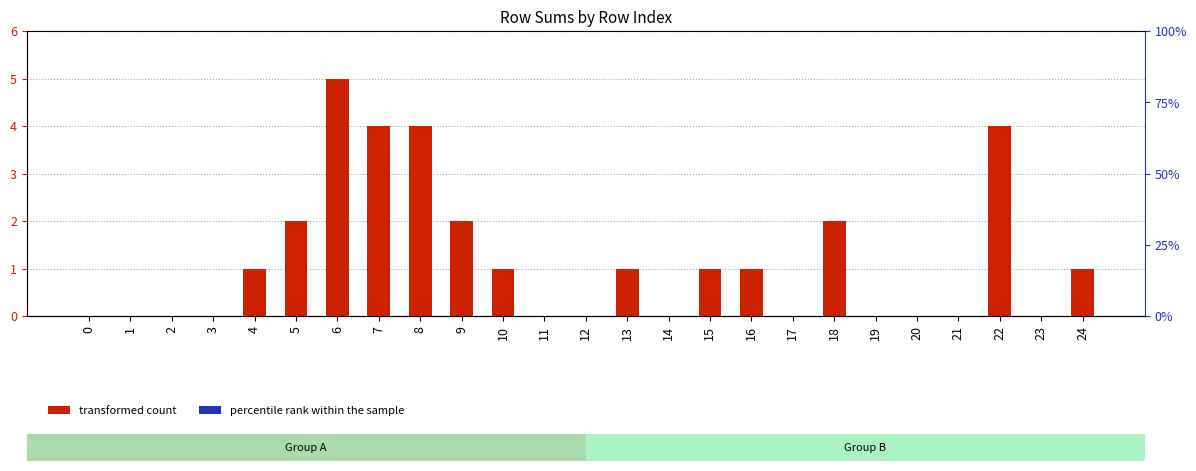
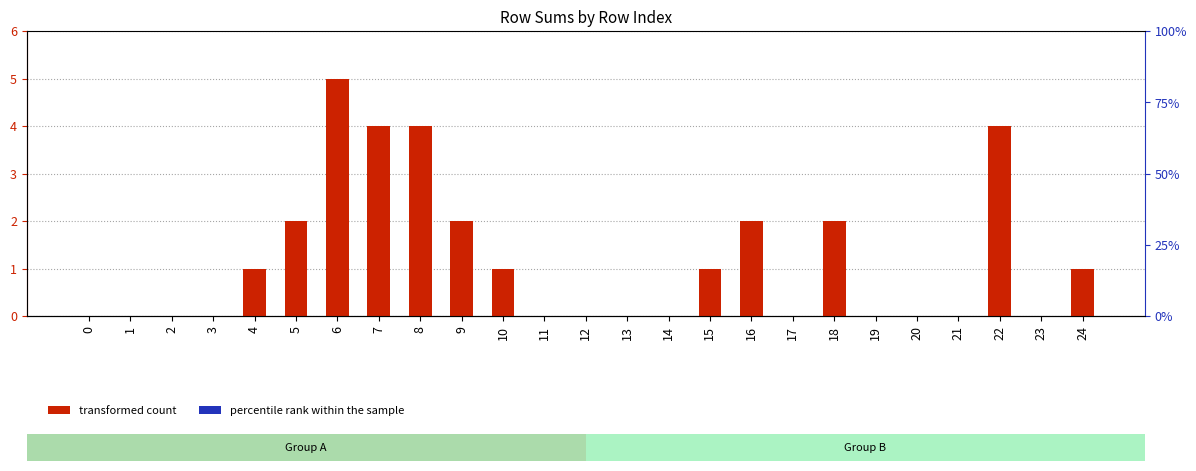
  {
    "transformed count": {
      "0": 0,
      "1": 0,
      "2": 0,
      "3": 0,
      "4": 1,
      "5": 2,
      "6": 5,
      "7": 4,
      "8": 4,
      "9": 2,
      "10": 1,
      "11": 0,
      "12": 0,
-     "13": 1,
+     "13": 0,
      "14": 0,
      "15": 1,
-     "16": 1,
+     "16": 2,
      "17": 0,
      "18": 2,
      "19": 0,
      "20": 0,
      "21": 0,
      "22": 4,
      "23": 0,
      "24": 1
    },
    "percentile rank within the sample": {
      "0": 0,
      "1": 0,
      "2": 0,
      "3": 0,
      "4": 0,
      "5": 0,
      "6": 0,
      "7": 0,
      "8": 0,
      "9": 0,
      "10": 0,
      "11": 0,
      "12": 0,
      "13": 0,
      "14": 0,
      "15": 0,
      "16": 0,
      "17": 0,
      "18": 0,
      "19": 0,
      "20": 0,
      "21": 0,
      "22": 0,
      "23": 0,
      "24": 0
    }
  }
